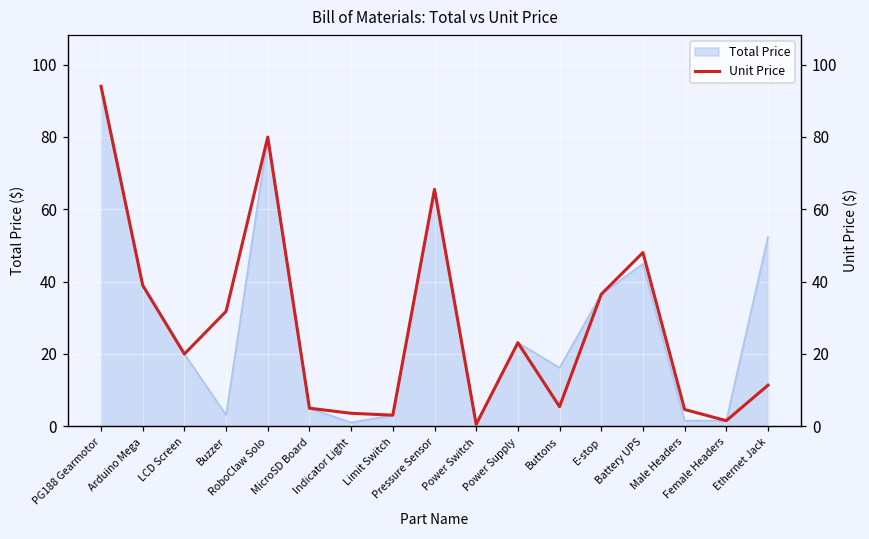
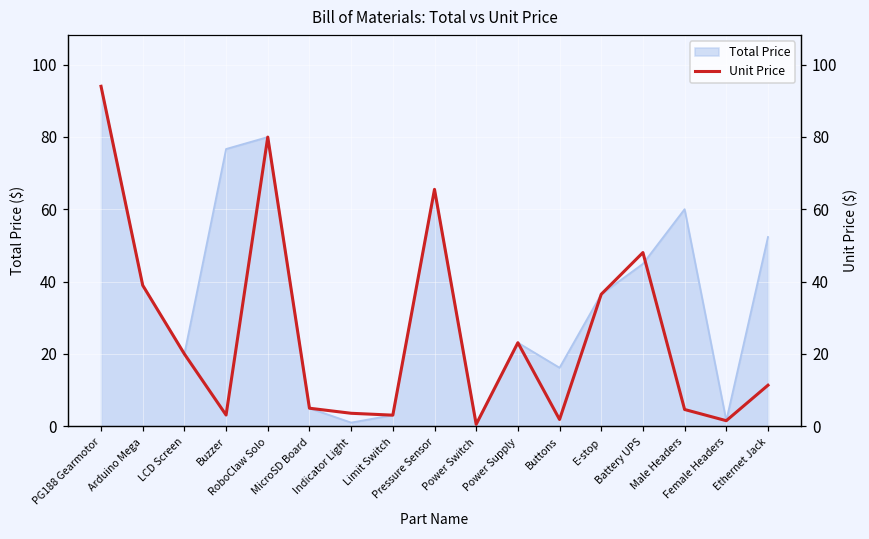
  {
    "Total Price": {
      "PG188 Gearmotor": 94,
      "Arduino Mega": 39,
      "LCD Screen": 20,
-     "Buzzer": 3,
+     "Buzzer": 77,
      "RoboClaw Solo": 80,
      "MicroSD Board": 5,
      "Indicator Light": 1,
      "Limit Switch": 3,
      "Pressure Sensor": 65,
      "Power Switch": 1,
      "Power Supply": 23,
      "Buttons": 16,
      "E-stop": 36,
      "Battery UPS": 45,
-     "Male Headers": 2,
+     "Male Headers": 60,
      "Female Headers": 2,
      "Ethernet Jack": 52
    },
    "Unit Price": {
      "PG188 Gearmotor": 94,
      "Arduino Mega": 39,
      "LCD Screen": 20,
-     "Buzzer": 32,
+     "Buzzer": 3,
      "RoboClaw Solo": 80,
      "MicroSD Board": 5,
      "Indicator Light": 4,
      "Limit Switch": 3,
      "Pressure Sensor": 65,
      "Power Switch": 1,
      "Power Supply": 23,
-     "Buttons": 5,
+     "Buttons": 2,
      "E-stop": 36,
      "Battery UPS": 48,
      "Male Headers": 5,
      "Female Headers": 2,
      "Ethernet Jack": 11
    }
  }
